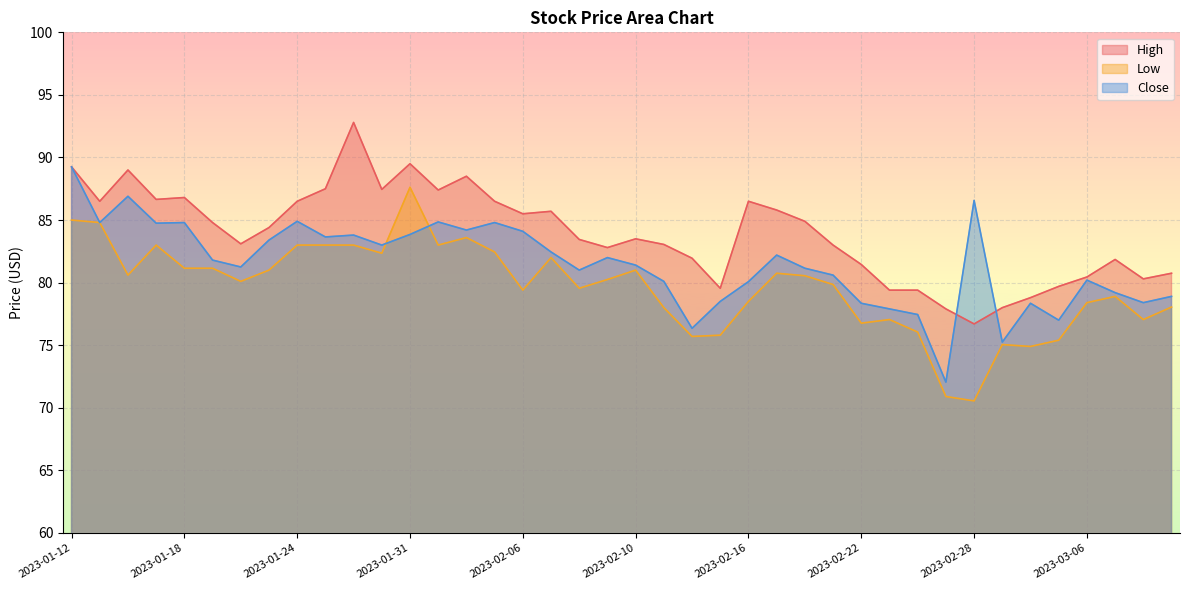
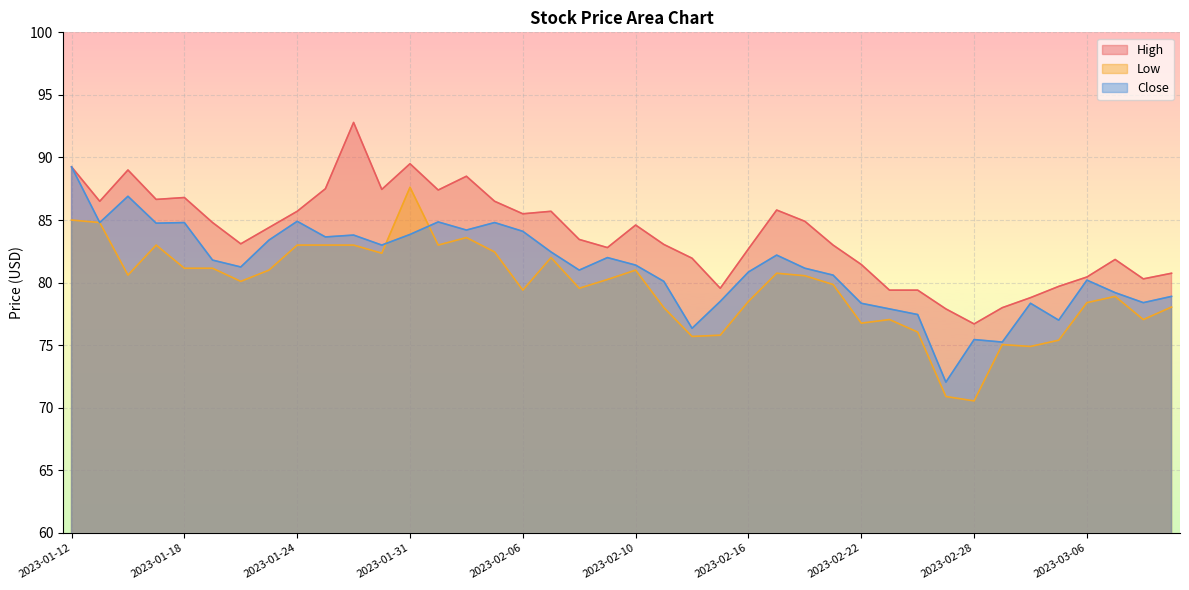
  {
    "High": {
      "2023-01-18": 86.8,
-     "2023-01-24": 86.5,
+     "2023-01-24": 85.7,
      "2023-01-31": 89.5,
      "2023-02-06": 85.5,
-     "2023-02-10": 83.5,
-     "2023-02-16": 86.5,
+     "2023-02-10": 84.6,
+     "2023-02-16": 82.7,
      "2023-02-22": 81.5,
      "2023-02-28": 76.7,
      "2023-03-06": 80.5
    },
    "Low": {
      "2023-01-12": 85.0,
      "2023-01-18": 81.2,
      "2023-01-24": 83.0,
      "2023-01-31": 87.6,
      "2023-02-06": 79.4,
      "2023-02-10": 81.0,
      "2023-02-16": 78.5,
      "2023-02-22": 76.8,
      "2023-02-28": 70.6,
      "2023-03-06": 78.4
    },
    "Close": {
      "2023-01-18": 84.8,
      "2023-01-24": 84.9,
      "2023-01-31": 83.9,
      "2023-02-06": 84.1,
      "2023-02-10": 81.4,
-     "2023-02-16": 80.1,
+     "2023-02-16": 80.9,
      "2023-02-22": 78.4,
-     "2023-02-28": 86.6,
+     "2023-02-28": 75.5,
      "2023-03-06": 80.2
    }
  }
